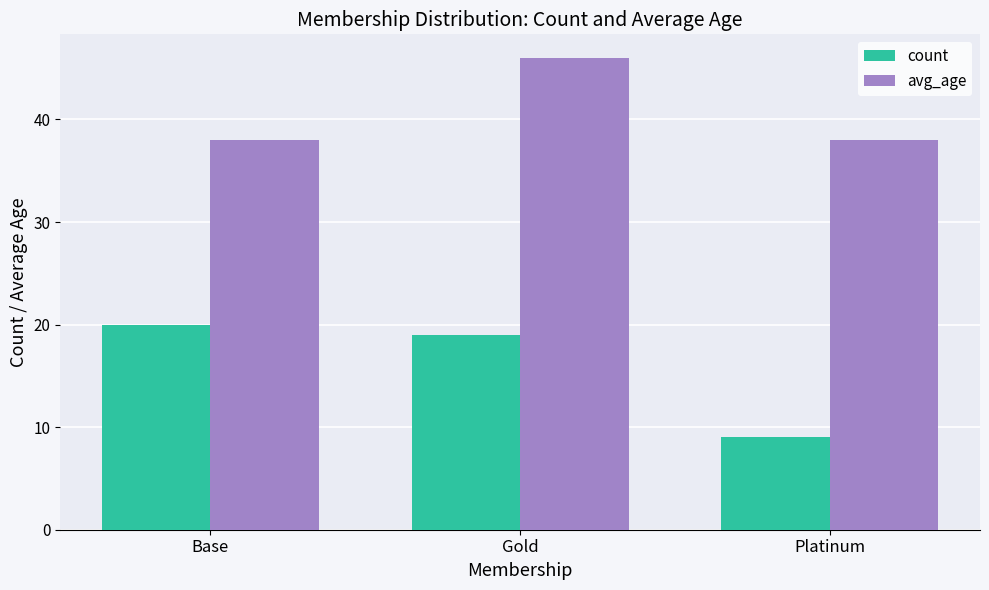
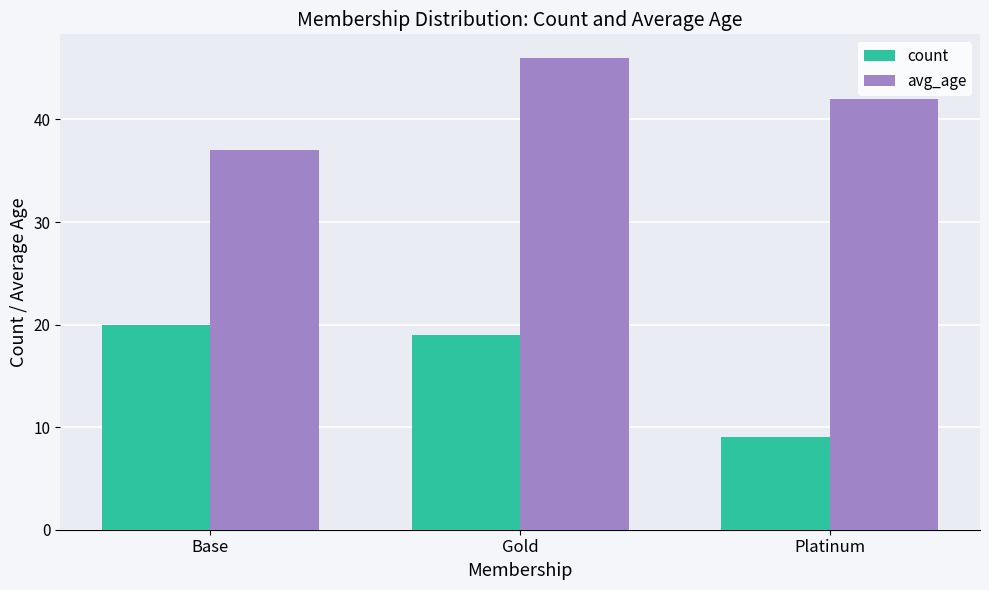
  {
    "count": {
      "Base": 20,
      "Gold": 19,
      "Platinum": 9
    },
    "avg_age": {
-     "Base": 38,
+     "Base": 37,
      "Gold": 46,
-     "Platinum": 38
+     "Platinum": 42
    }
  }
